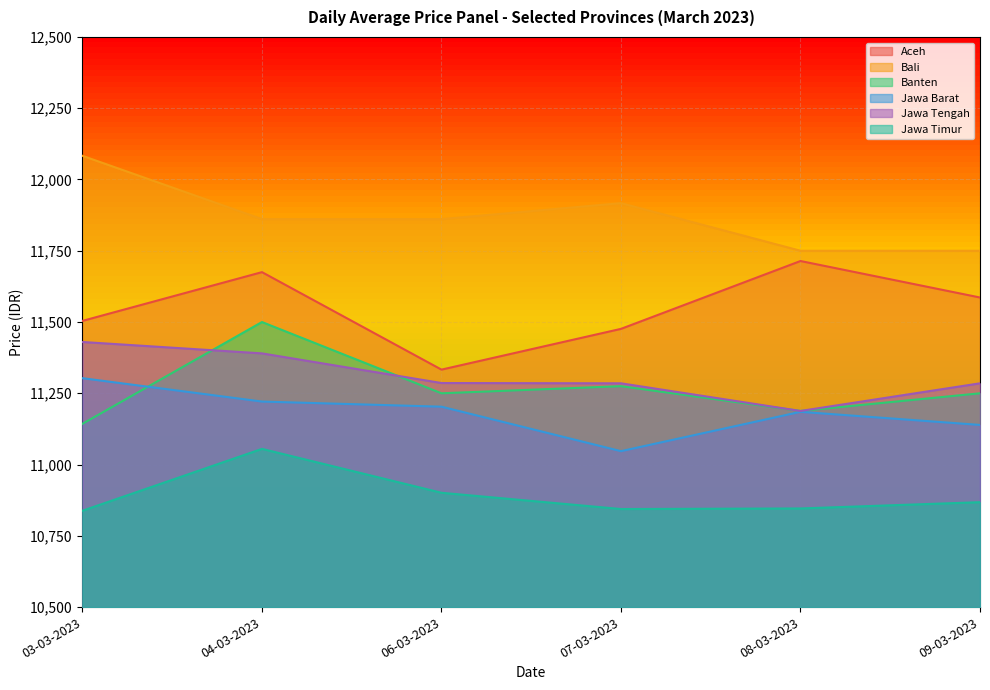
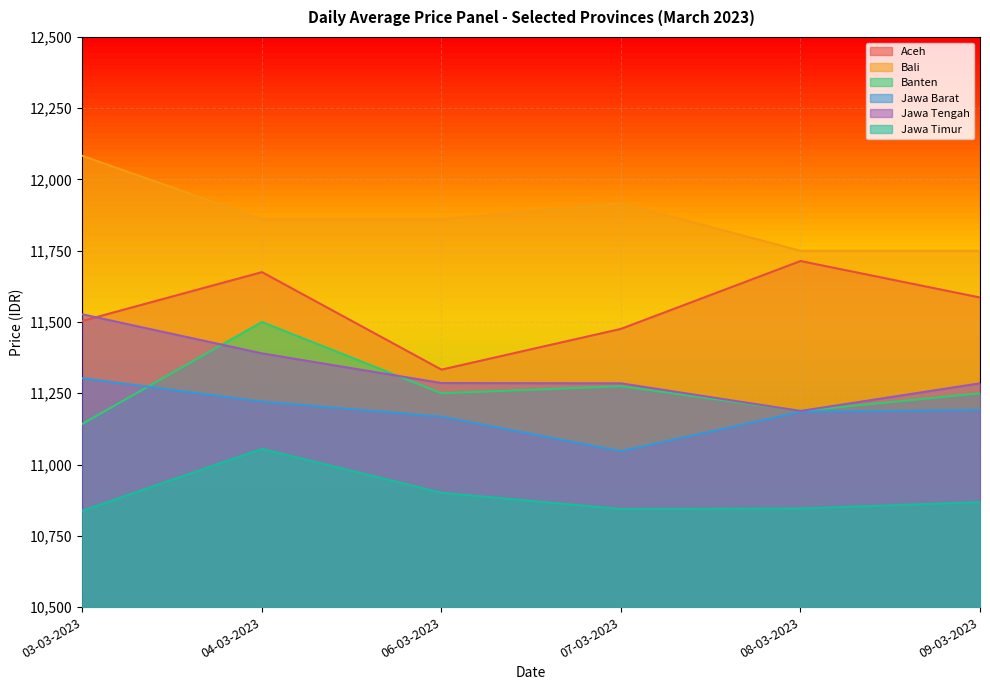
  {
    "Aceh": {
      "03-03-2023": "11,500",
      "04-03-2023": "11,680",
      "06-03-2023": "11,330",
      "07-03-2023": "11,480",
      "08-03-2023": "11,710",
      "09-03-2023": "11,590"
    },
    "Bali": {
      "03-03-2023": "12,080",
      "04-03-2023": "11,860",
      "06-03-2023": "11,860",
      "07-03-2023": "11,920",
      "08-03-2023": "11,750",
      "09-03-2023": "11,750"
    },
    "Jawa Barat": {
      "03-03-2023": "11,300",
      "04-03-2023": "11,220",
-     "06-03-2023": "11,200",
+     "06-03-2023": "11,170",
      "07-03-2023": "11,050",
-     "09-03-2023": "11,140"
+     "09-03-2023": "11,190"
    },
    "Jawa Tengah": {
-     "03-03-2023": "11,430",
+     "03-03-2023": "11,530",
      "04-03-2023": "11,390",
      "06-03-2023": "11,290",
      "07-03-2023": "11,290",
      "09-03-2023": "11,290"
    }
  }
